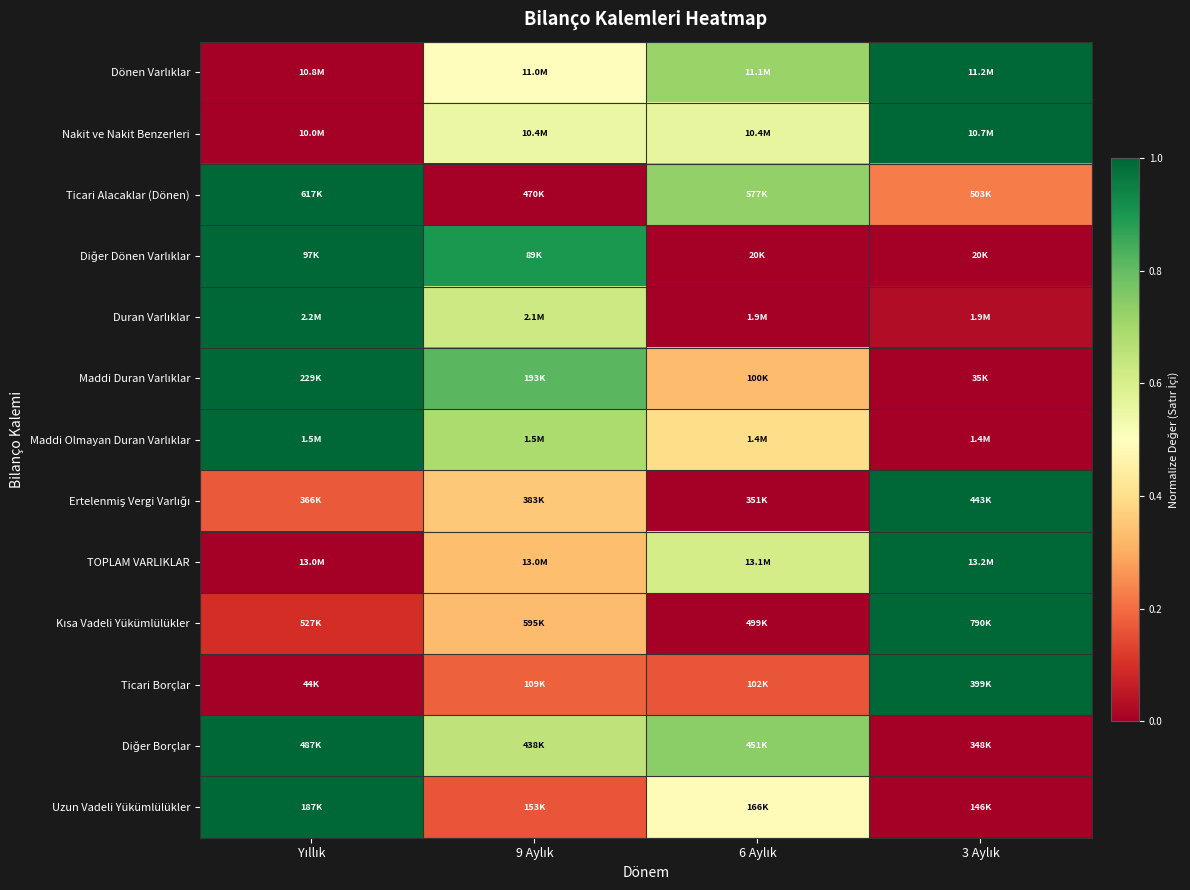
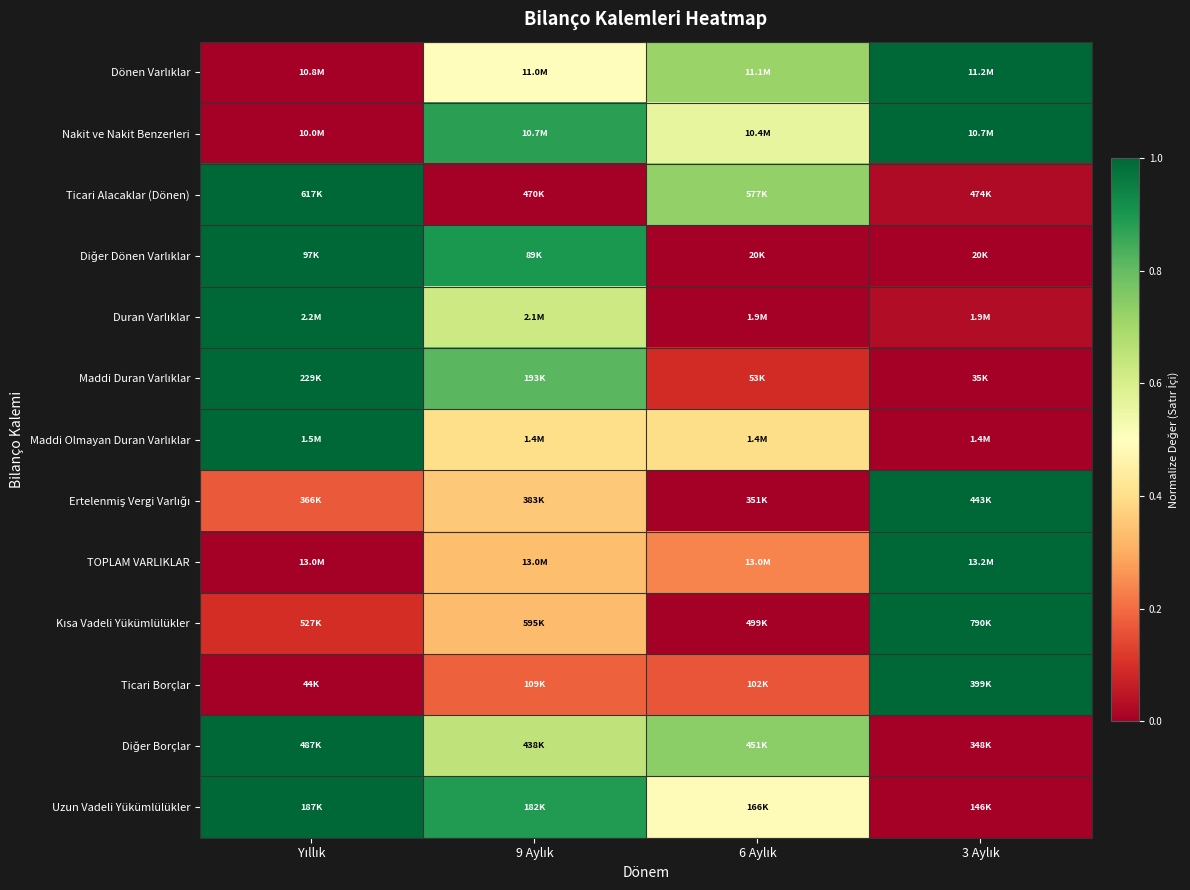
  {
    "Dönen Varlıklar": {
      "Yıllık": "10.8M",
      "9 Aylık": "11.0M",
      "6 Aylık": "11.1M",
      "3 Aylık": "11.2M"
    },
    "Nakit ve Nakit Benzerleri": {
      "Yıllık": "10.0M",
-     "9 Aylık": "10.4M",
+     "9 Aylık": "10.7M",
      "6 Aylık": "10.4M",
      "3 Aylık": "10.7M"
    },
    "Ticari Alacaklar (Dönen)": {
      "Yıllık": "617K",
      "9 Aylık": "470K",
      "6 Aylık": "577K",
-     "3 Aylık": "503K"
+     "3 Aylık": "474K"
    },
    "Diğer Dönen Varlıklar": {
      "Yıllık": "97K",
      "9 Aylık": "89K",
      "6 Aylık": "20K",
      "3 Aylık": "20K"
    },
    "Duran Varlıklar": {
      "Yıllık": "2.2M",
      "9 Aylık": "2.1M",
      "6 Aylık": "1.9M",
      "3 Aylık": "1.9M"
    },
    "Maddi Duran Varlıklar": {
      "Yıllık": "229K",
      "9 Aylık": "193K",
-     "6 Aylık": "100K",
+     "6 Aylık": "53K",
      "3 Aylık": "35K"
    },
    "Maddi Olmayan Duran Varlıklar": {
      "Yıllık": "1.5M",
-     "9 Aylık": "1.5M",
+     "9 Aylık": "1.4M",
      "6 Aylık": "1.4M",
      "3 Aylık": "1.4M"
    },
    "Ertelenmiş Vergi Varlığı": {
      "Yıllık": "366K",
      "9 Aylık": "383K",
      "6 Aylık": "351K",
      "3 Aylık": "443K"
    },
    "TOPLAM VARLIKLAR": {
      "Yıllık": "13.0M",
      "9 Aylık": "13.0M",
-     "6 Aylık": "13.1M",
+     "6 Aylık": "13.0M",
      "3 Aylık": "13.2M"
    },
    "Kısa Vadeli Yükümlülükler": {
      "Yıllık": "527K",
      "9 Aylık": "595K",
      "6 Aylık": "499K",
      "3 Aylık": "790K"
    },
    "Ticari Borçlar": {
      "Yıllık": "44K",
      "9 Aylık": "109K",
      "6 Aylık": "102K",
      "3 Aylık": "399K"
    },
    "Diğer Borçlar": {
      "Yıllık": "487K",
      "9 Aylık": "438K",
      "6 Aylık": "451K",
      "3 Aylık": "348K"
    },
    "Uzun Vadeli Yükümlülükler": {
      "Yıllık": "187K",
-     "9 Aylık": "153K",
+     "9 Aylık": "182K",
      "6 Aylık": "166K",
      "3 Aylık": "146K"
    }
  }
